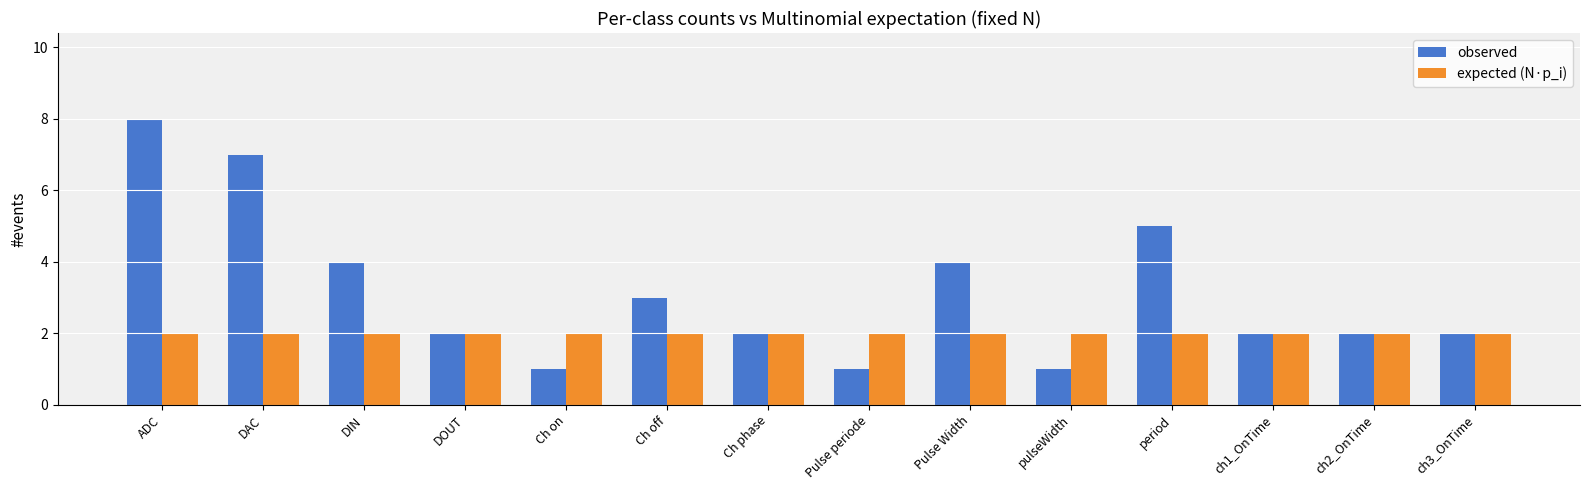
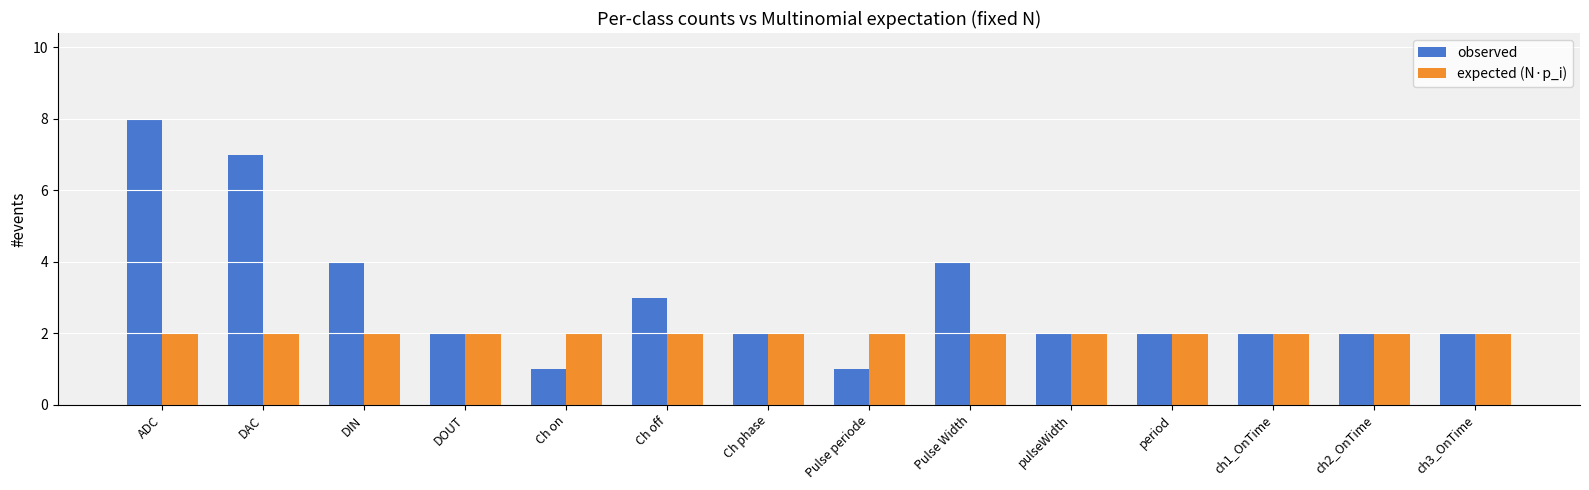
  {
    "observed": {
      "ADC": 8,
      "DAC": 7,
      "DIN": 4,
      "DOUT": 2,
      "Ch on": 1,
      "Ch off": 3,
      "Ch phase": 2,
      "Pulse periode": 1,
      "Pulse Width": 4,
-     "pulseWidth": 1,
-     "period": 5,
+     "pulseWidth": 2,
+     "period": 2,
      "ch1_OnTime": 2,
      "ch2_OnTime": 2,
      "ch3_OnTime": 2
    },
    "expected (N·p_i)": {
      "ADC": 2,
      "DAC": 2,
      "DIN": 2,
      "DOUT": 2,
      "Ch on": 2,
      "Ch off": 2,
      "Ch phase": 2,
      "Pulse periode": 2,
      "Pulse Width": 2,
      "pulseWidth": 2,
      "period": 2,
      "ch1_OnTime": 2,
      "ch2_OnTime": 2,
      "ch3_OnTime": 2
    }
  }
